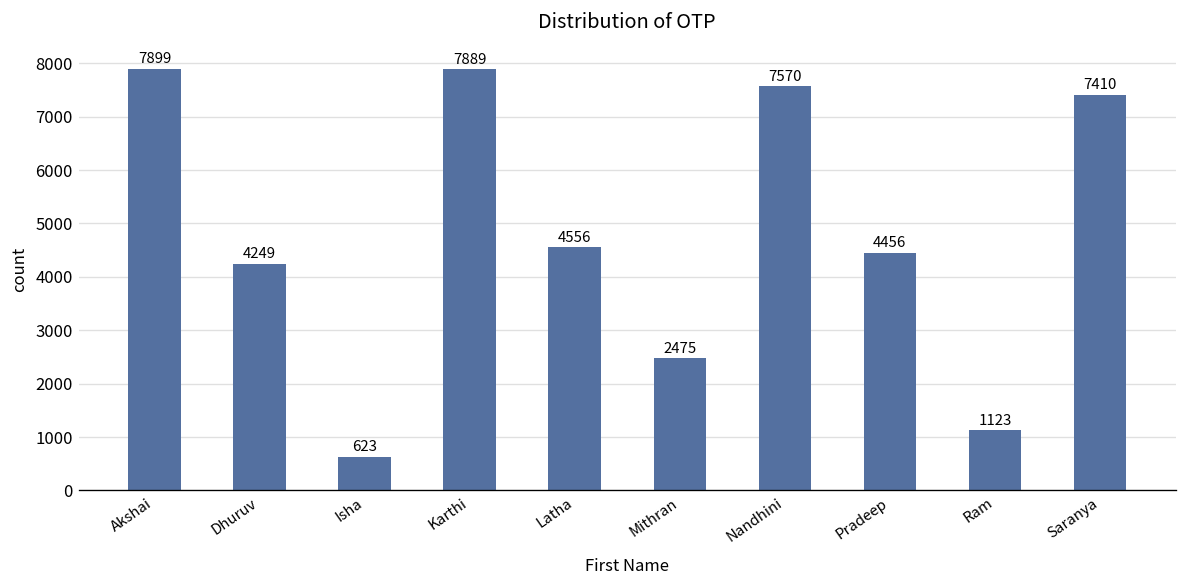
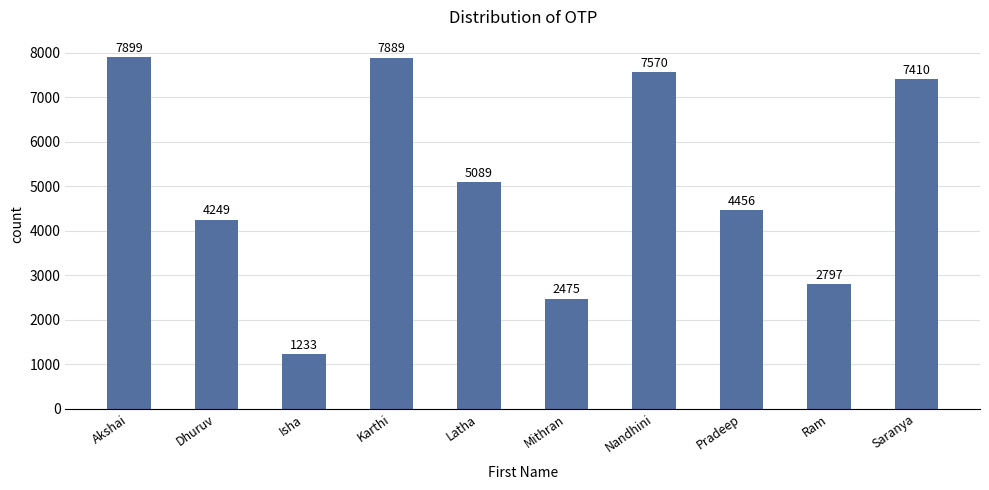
  {
    "Akshai": 7899,
    "Dhuruv": 4249,
-   "Isha": 623,
+   "Isha": 1233,
    "Karthi": 7889,
-   "Latha": 4556,
+   "Latha": 5089,
    "Mithran": 2475,
    "Nandhini": 7570,
    "Pradeep": 4456,
-   "Ram": 1123,
+   "Ram": 2797,
    "Saranya": 7410
  }
